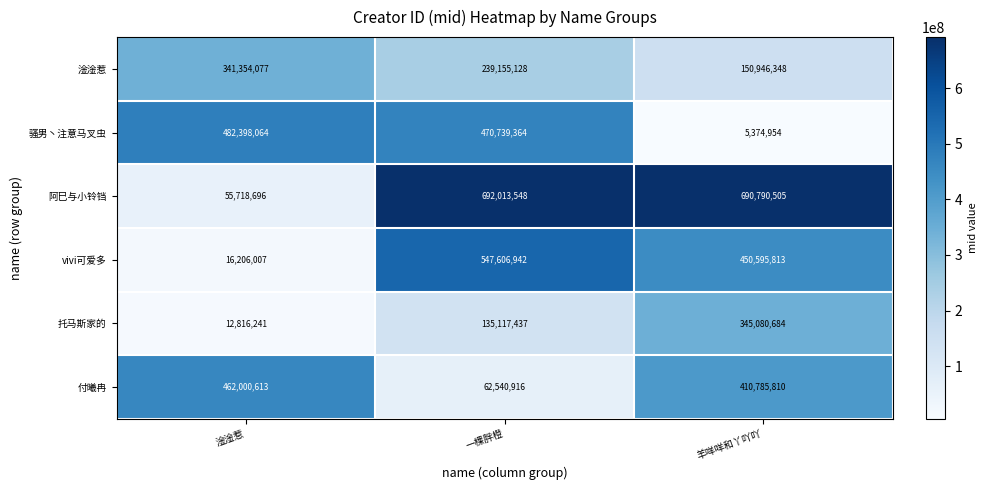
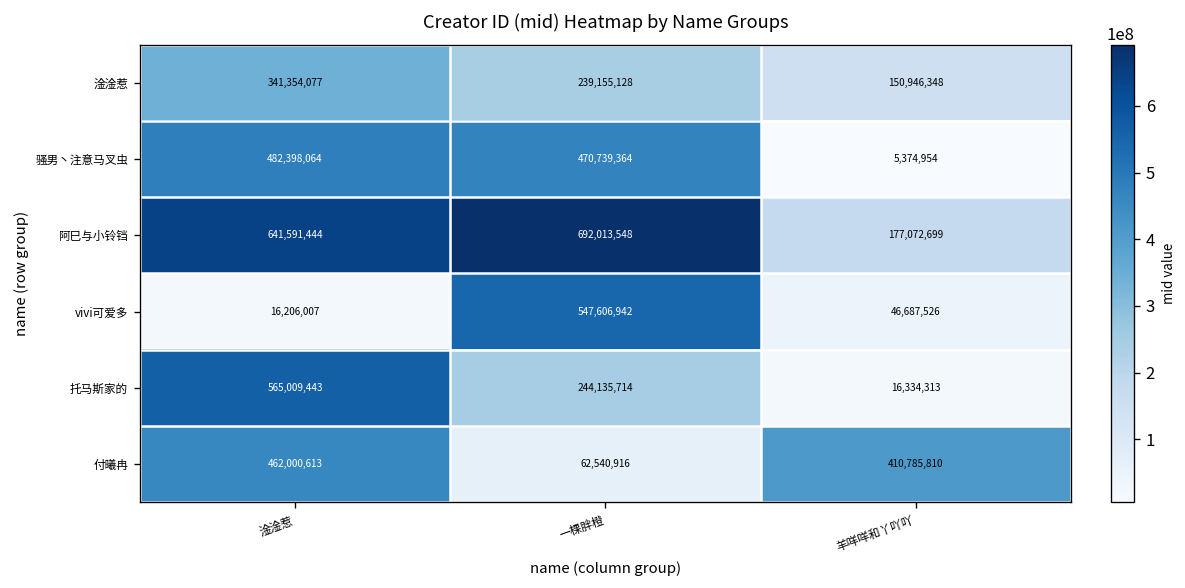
  {
    "淦淦惹": {
      "淦淦惹": "341,354,077",
      "一棵胖橙": "239,155,128",
      "羊咩咩和丫吖吖": "150,946,348"
    },
    "骚男丶注意马叉虫": {
      "淦淦惹": "482,398,064",
      "一棵胖橙": "470,739,364",
      "羊咩咩和丫吖吖": "5,374,954"
    },
    "阿巳与小铃铛": {
-     "淦淦惹": "55,718,696",
+     "淦淦惹": "641,591,444",
      "一棵胖橙": "692,013,548",
-     "羊咩咩和丫吖吖": "690,790,505"
+     "羊咩咩和丫吖吖": "177,072,699"
    },
    "vivi可爱多": {
      "淦淦惹": "16,206,007",
      "一棵胖橙": "547,606,942",
-     "羊咩咩和丫吖吖": "450,595,813"
+     "羊咩咩和丫吖吖": "46,687,526"
    },
    "托马斯家的": {
-     "淦淦惹": "12,816,241",
-     "一棵胖橙": "135,117,437",
-     "羊咩咩和丫吖吖": "345,080,684"
+     "淦淦惹": "565,009,443",
+     "一棵胖橙": "244,135,714",
+     "羊咩咩和丫吖吖": "16,334,313"
    },
    "付曦冉": {
      "淦淦惹": "462,000,613",
      "一棵胖橙": "62,540,916",
      "羊咩咩和丫吖吖": "410,785,810"
    }
  }
